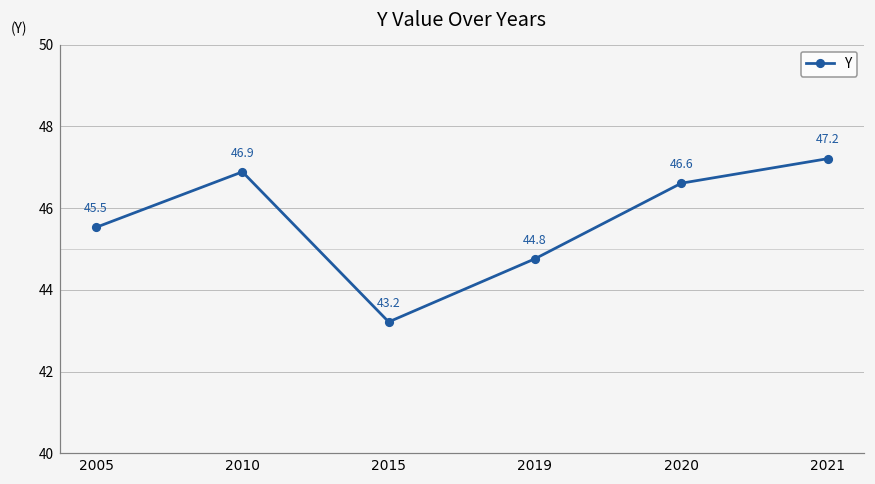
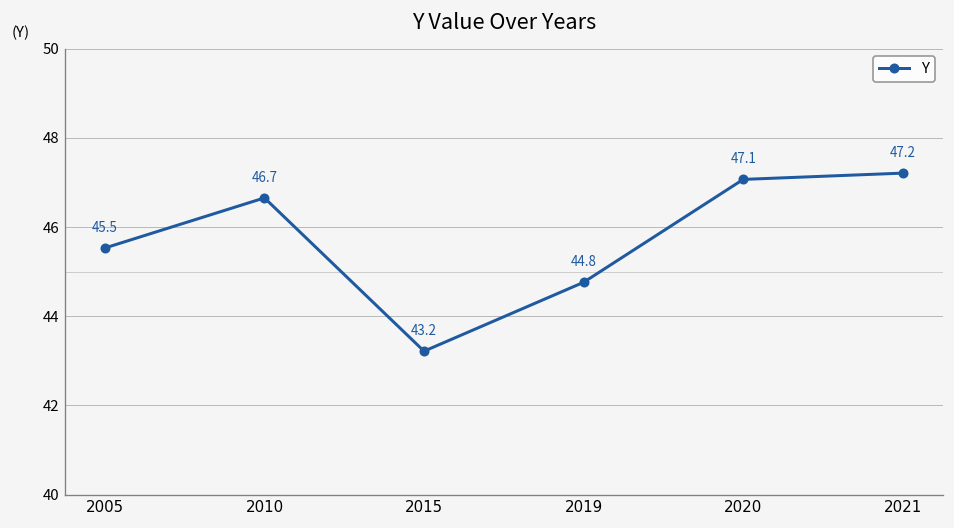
  {
    "2005": 45.5,
-   "2010": 46.9,
+   "2010": 46.7,
    "2015": 43.2,
    "2019": 44.8,
-   "2020": 46.6,
+   "2020": 47.1,
    "2021": 47.2
  }
